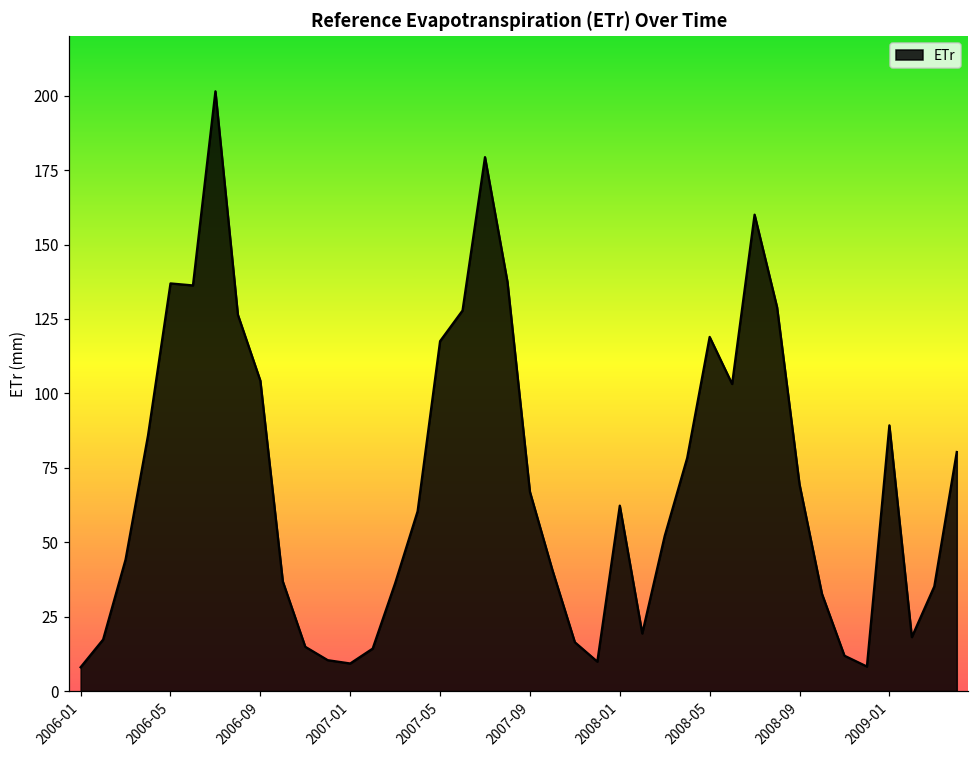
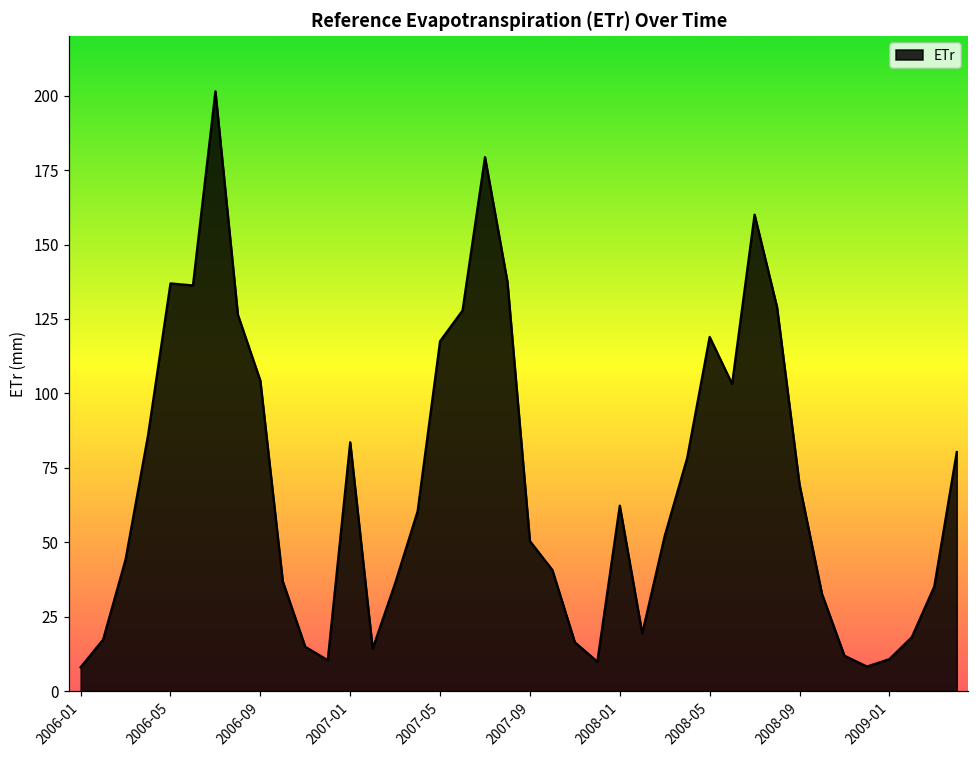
  {
    "2006-01": 8,
    "2006-05": 137,
    "2006-09": 104,
-   "2007-01": 9,
+   "2007-01": 84,
    "2007-05": 118,
-   "2007-09": 67,
+   "2007-09": 50,
    "2008-01": 62,
    "2008-05": 119,
    "2008-09": 69,
-   "2009-01": 89
+   "2009-01": 11
  }
